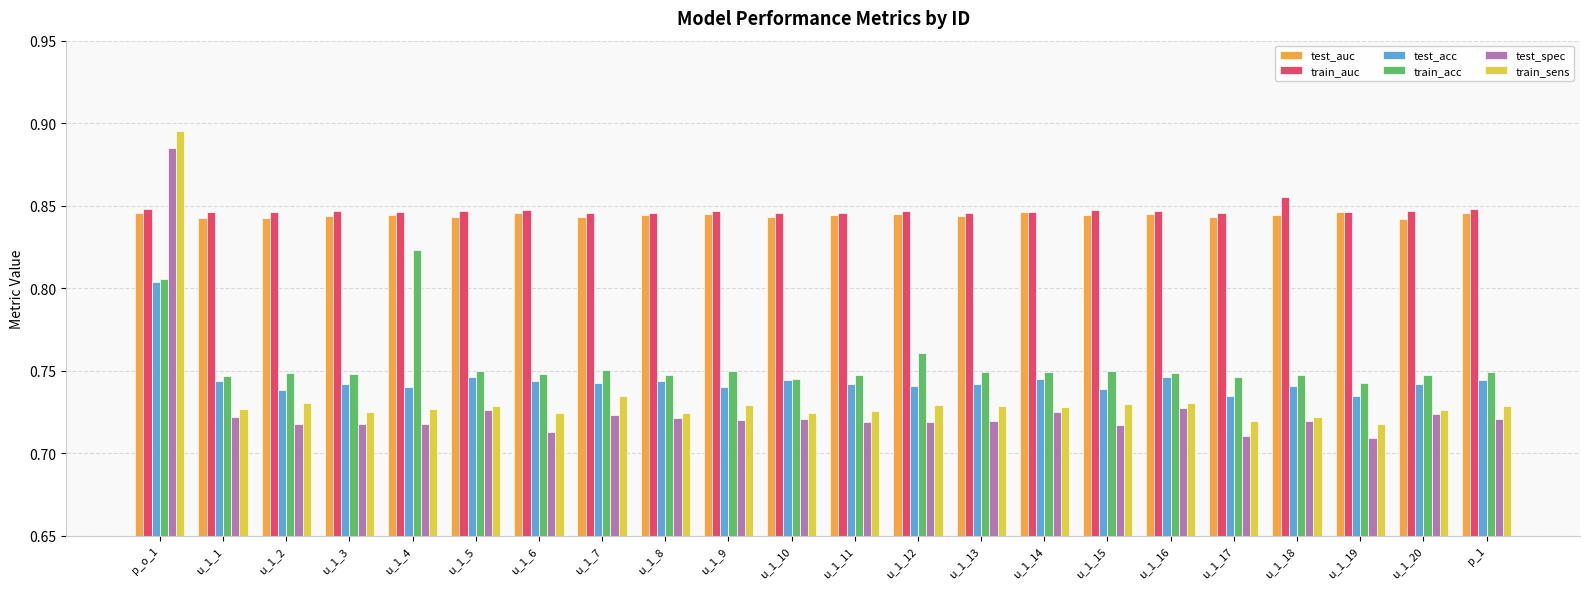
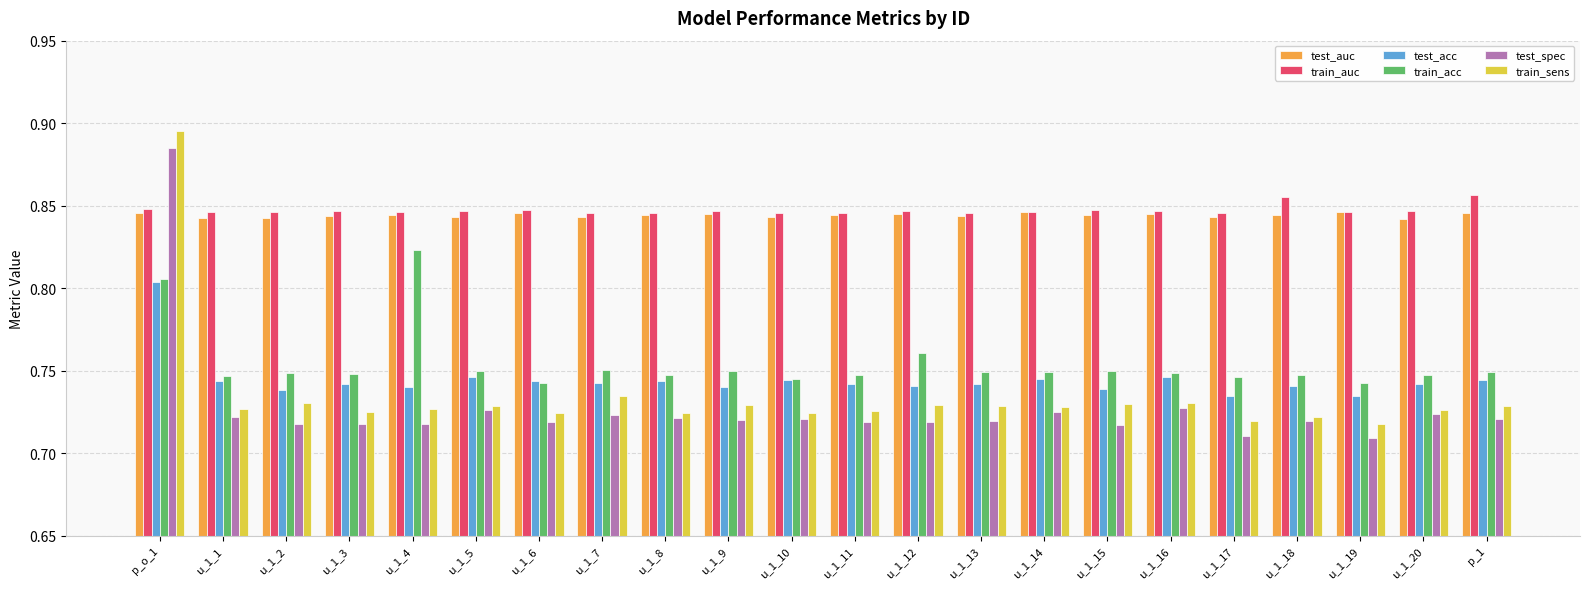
  {
    "train_auc": {
      "p_o_1": 0.848,
      "u_1_1": 0.846,
      "u_1_2": 0.846,
      "u_1_3": 0.847,
      "u_1_4": 0.846,
      "u_1_5": 0.847,
      "u_1_6": 0.848,
      "u_1_7": 0.846,
      "u_1_8": 0.845,
      "u_1_9": 0.847,
      "u_1_10": 0.846,
      "u_1_11": 0.846,
      "u_1_12": 0.847,
      "u_1_13": 0.846,
      "u_1_14": 0.846,
      "u_1_15": 0.847,
      "u_1_16": 0.847,
      "u_1_17": 0.846,
      "u_1_18": 0.856,
      "u_1_19": 0.846,
      "u_1_20": 0.847,
-     "p_1": 0.848
+     "p_1": 0.857
    },
    "test_acc": {
      "p_o_1": 0.803,
      "u_1_1": 0.743,
      "u_1_2": 0.738,
      "u_1_3": 0.742,
      "u_1_4": 0.740,
      "u_1_5": 0.746,
      "u_1_6": 0.744,
      "u_1_7": 0.743,
      "u_1_8": 0.743,
      "u_1_9": 0.740,
      "u_1_10": 0.744,
      "u_1_11": 0.742,
      "u_1_12": 0.741,
      "u_1_13": 0.742,
      "u_1_14": 0.745,
      "u_1_15": 0.739,
      "u_1_16": 0.746,
      "u_1_17": 0.734,
      "u_1_18": 0.741,
      "u_1_19": 0.734,
      "u_1_20": 0.742,
      "p_1": 0.744
    },
    "train_acc": {
      "p_o_1": 0.805,
      "u_1_1": 0.747,
      "u_1_2": 0.748,
      "u_1_3": 0.748,
      "u_1_4": 0.823,
      "u_1_5": 0.750,
-     "u_1_6": 0.748,
+     "u_1_6": 0.742,
      "u_1_7": 0.751,
      "u_1_8": 0.747,
      "u_1_9": 0.750,
      "u_1_10": 0.745,
      "u_1_11": 0.747,
      "u_1_12": 0.761,
      "u_1_13": 0.749,
      "u_1_14": 0.749,
      "u_1_15": 0.750,
      "u_1_16": 0.749,
      "u_1_17": 0.746,
      "u_1_18": 0.747,
      "u_1_19": 0.742,
      "u_1_20": 0.747,
      "p_1": 0.749
    },
    "test_spec": {
      "p_o_1": 0.885,
      "u_1_1": 0.722,
      "u_1_2": 0.718,
      "u_1_3": 0.717,
      "u_1_4": 0.717,
      "u_1_5": 0.726,
-     "u_1_6": 0.713,
+     "u_1_6": 0.719,
      "u_1_7": 0.723,
      "u_1_8": 0.721,
      "u_1_9": 0.720,
      "u_1_10": 0.721,
      "u_1_11": 0.719,
      "u_1_12": 0.719,
      "u_1_13": 0.720,
      "u_1_14": 0.725,
      "u_1_15": 0.717,
      "u_1_16": 0.727,
      "u_1_17": 0.710,
      "u_1_18": 0.720,
      "u_1_19": 0.709,
      "u_1_20": 0.724,
      "p_1": 0.721
    }
  }
